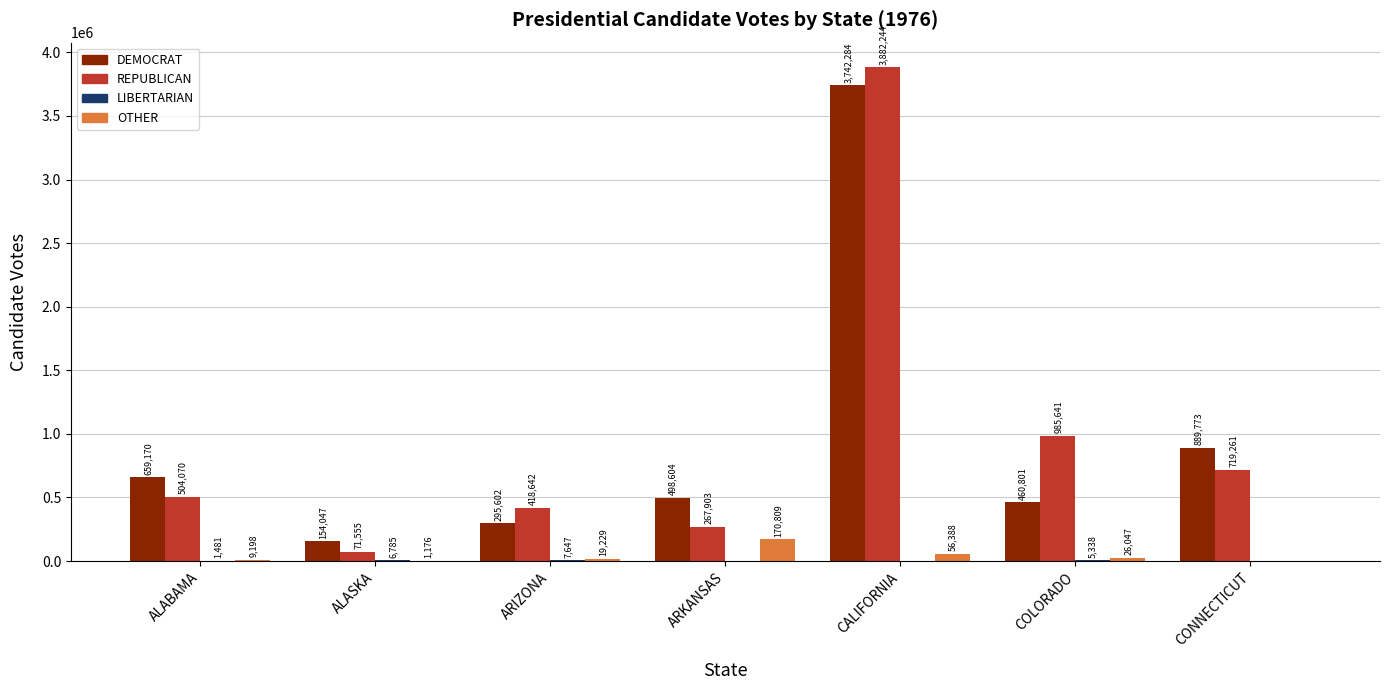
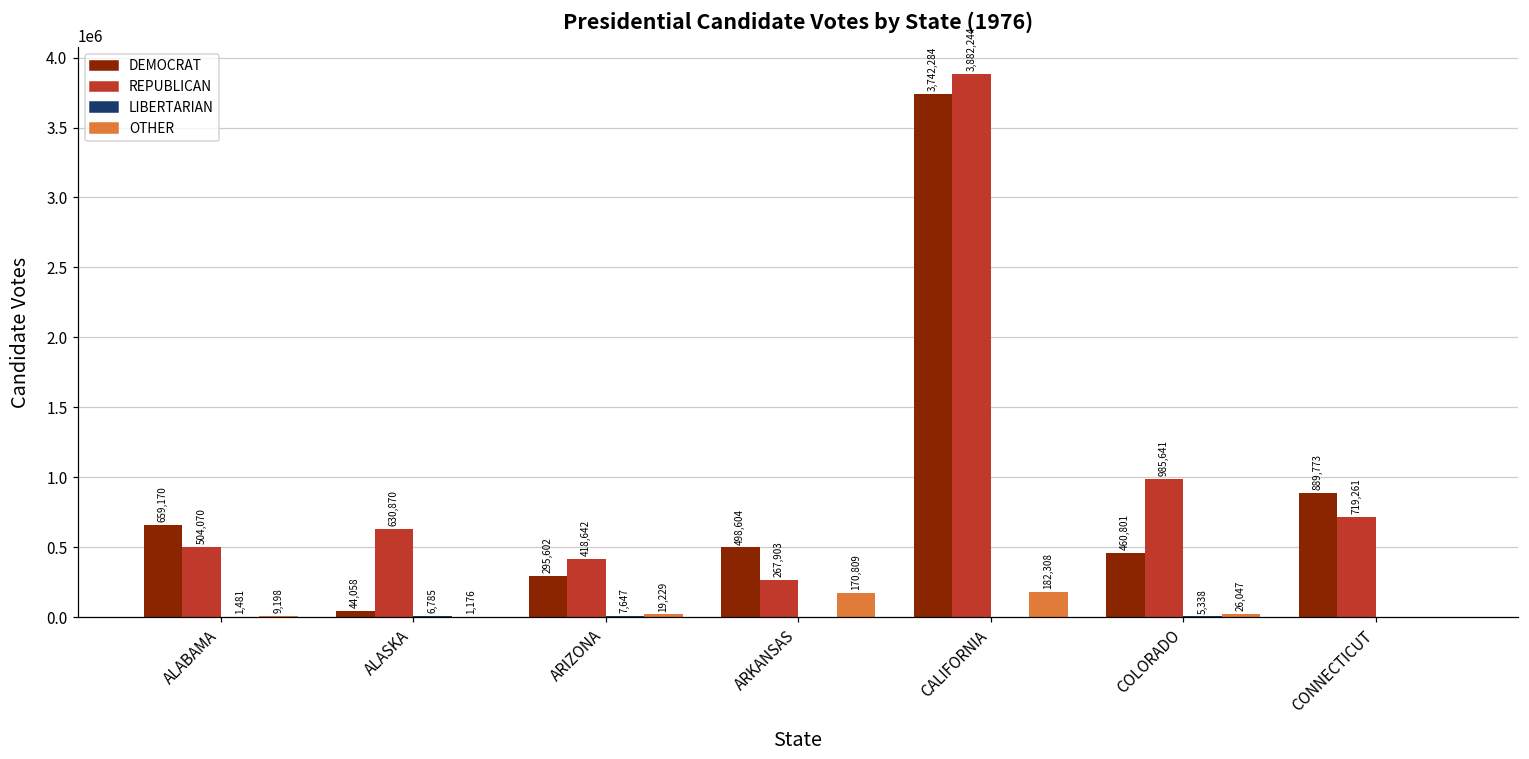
  {
    "DEMOCRAT": {
      "ALABAMA": "659,170",
-     "ALASKA": "154,047",
+     "ALASKA": "44,058",
      "ARIZONA": "295,602",
      "ARKANSAS": "498,604",
      "CALIFORNIA": "3,742,284",
      "COLORADO": "460,801",
      "CONNECTICUT": "889,773"
    },
    "REPUBLICAN": {
      "ALABAMA": "504,070",
-     "ALASKA": "71,555",
+     "ALASKA": "630,870",
      "ARIZONA": "418,642",
      "ARKANSAS": "267,903",
      "CALIFORNIA": "3,882,244",
      "COLORADO": "985,641",
      "CONNECTICUT": "719,261"
    },
    "LIBERTARIAN": {
      "ALABAMA": "1,481",
      "ALASKA": "6,785",
      "ARIZONA": "7,647",
      "COLORADO": "5,338"
    },
    "OTHER": {
      "ALABAMA": "9,198",
      "ALASKA": "1,176",
      "ARIZONA": "19,229",
      "ARKANSAS": "170,809",
-     "CALIFORNIA": "56,388",
+     "CALIFORNIA": "182,308",
      "COLORADO": "26,047"
    }
  }
